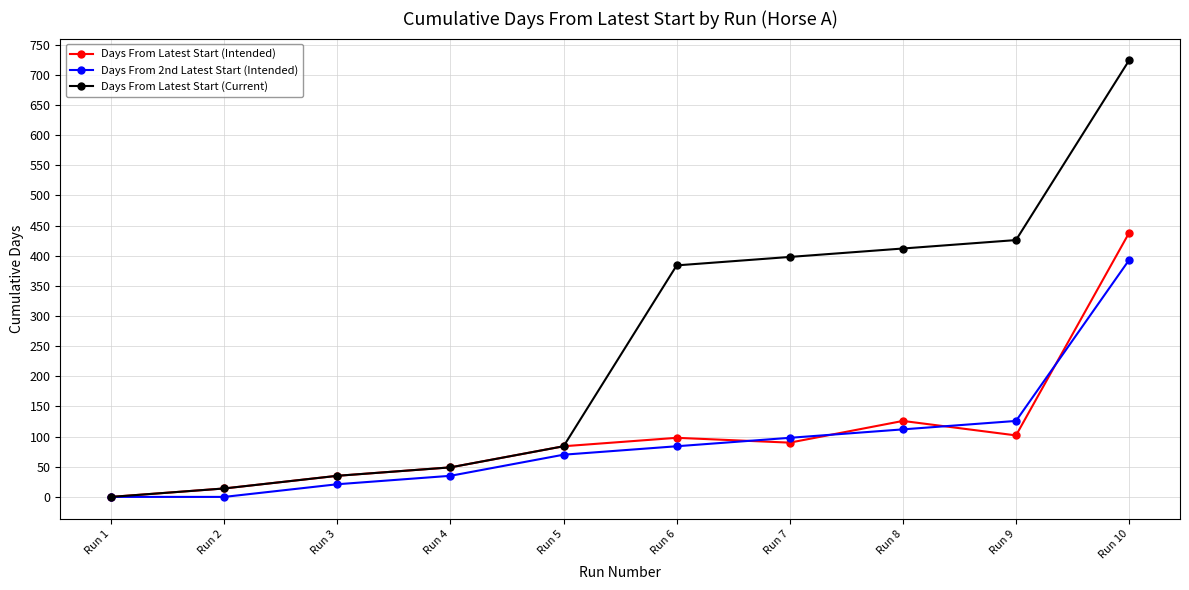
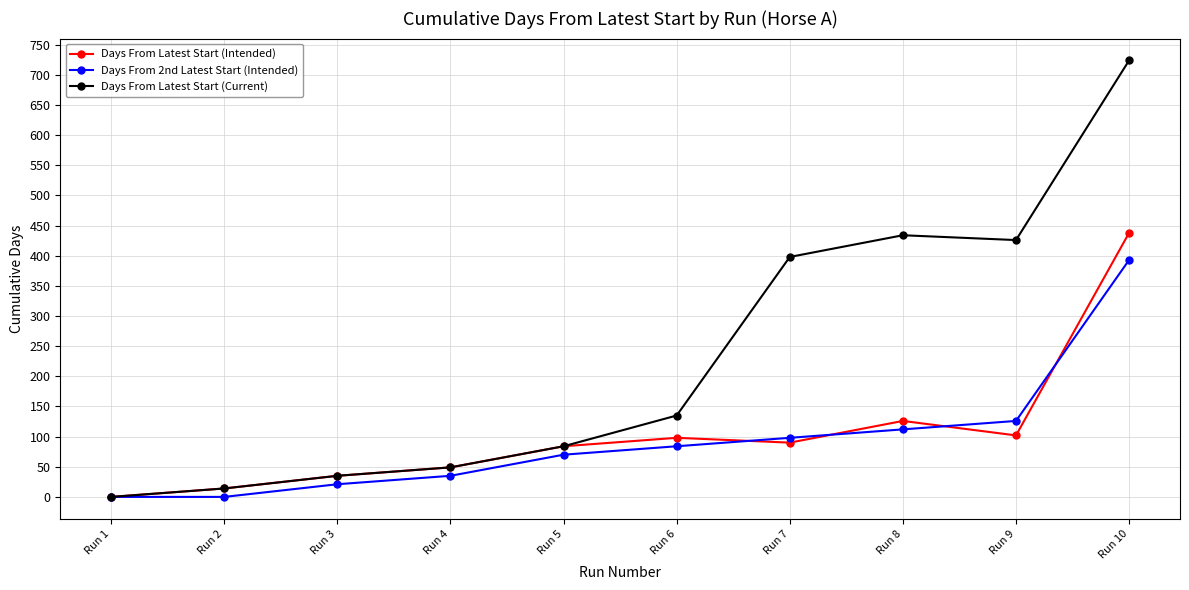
  {
    "Days From Latest Start (Intended)": {
      "Run 6": 100,
      "Run 7": 90,
      "Run 8": 130,
      "Run 9": 100,
      "Run 10": 440
    },
    "Days From 2nd Latest Start (Intended)": {
      "Run 2": 0,
      "Run 3": 20,
      "Run 4": 40,
      "Run 5": 70,
      "Run 6": 80,
      "Run 7": 100,
      "Run 8": 110,
      "Run 9": 130,
      "Run 10": 390
    },
    "Days From Latest Start (Current)": {
-     "Run 6": 380,
+     "Run 6": 140,
      "Run 7": 400,
-     "Run 8": 410,
+     "Run 8": 430,
      "Run 9": 430,
      "Run 10": 720
    }
  }
